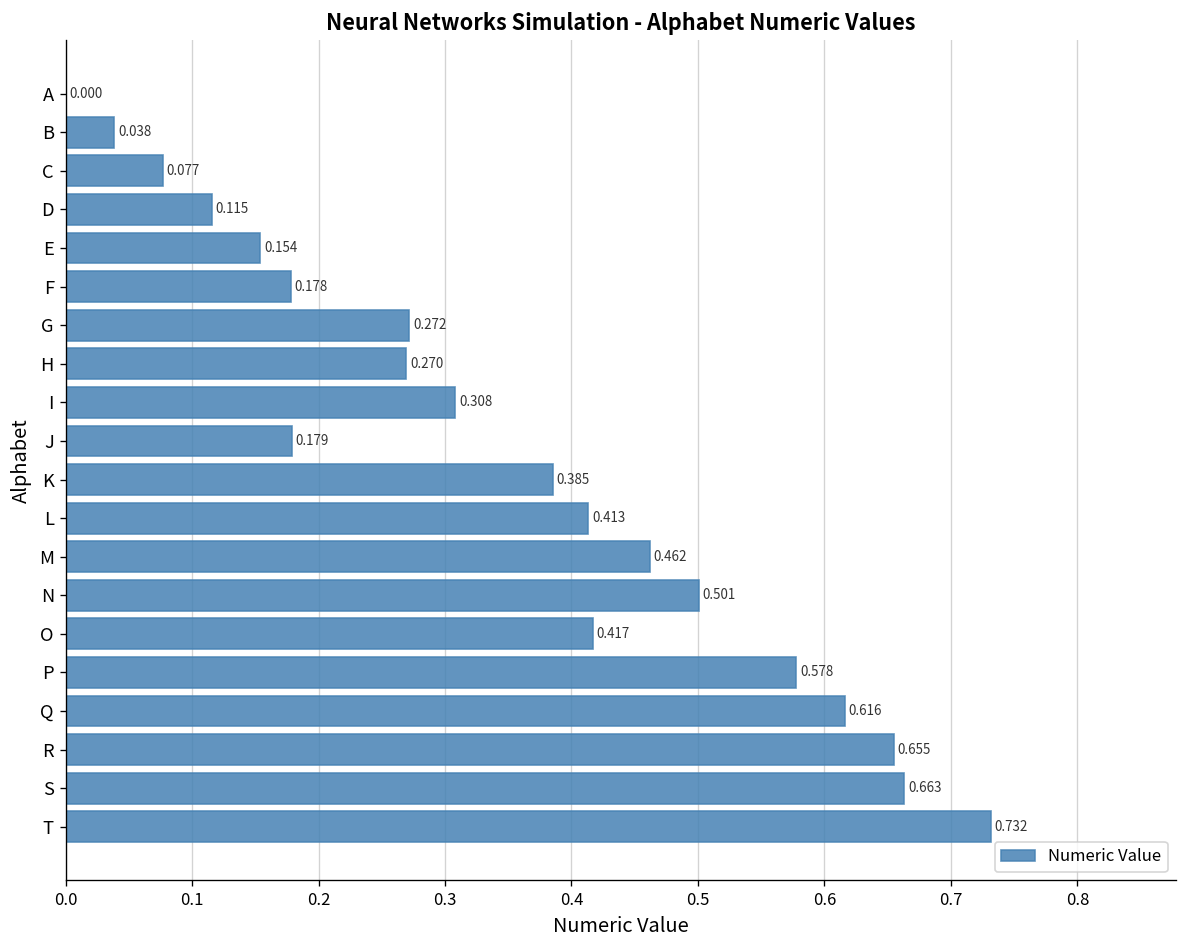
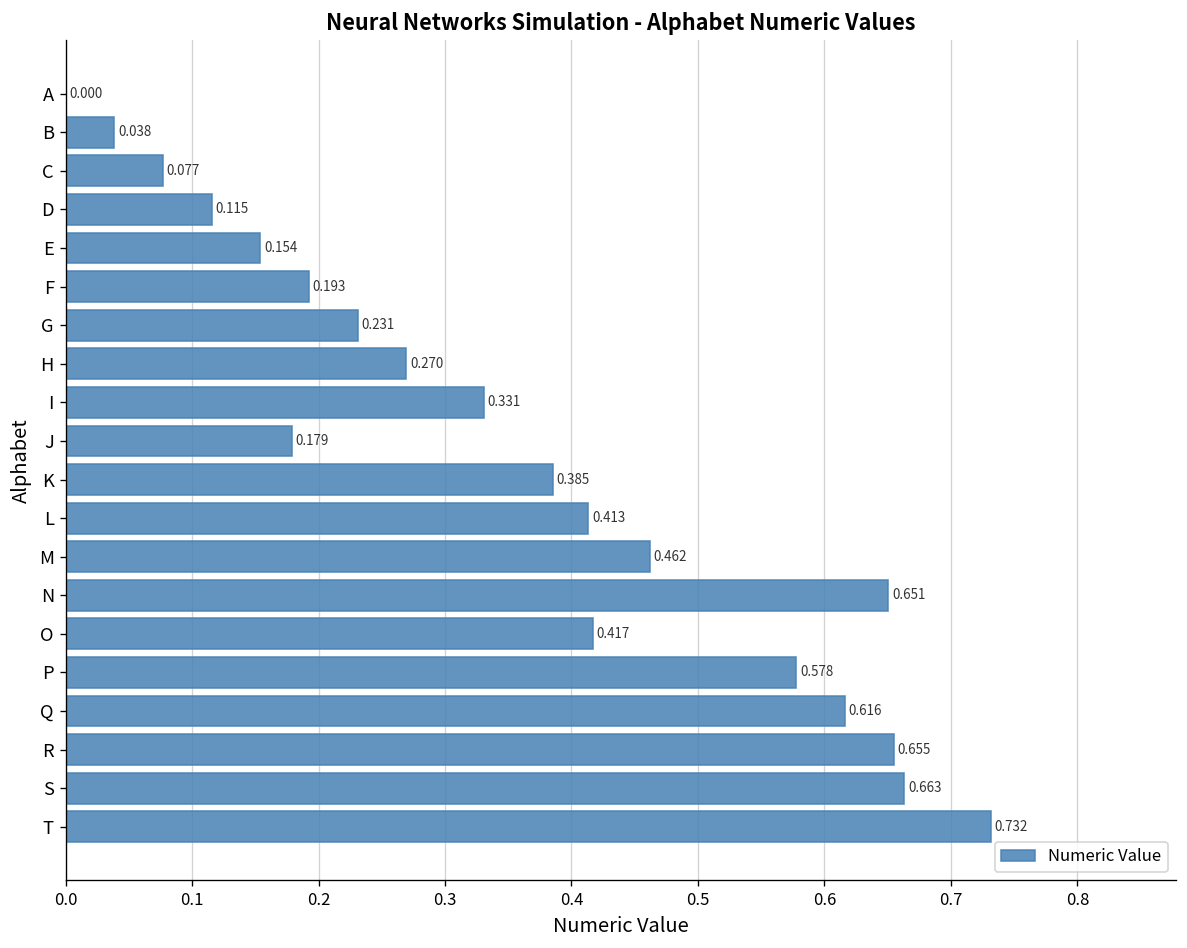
  {
    "A": 0.000,
    "B": 0.038,
    "C": 0.077,
    "D": 0.115,
    "E": 0.154,
-   "F": 0.178,
-   "G": 0.272,
+   "F": 0.193,
+   "G": 0.231,
    "H": 0.270,
-   "I": 0.308,
+   "I": 0.331,
    "J": 0.179,
    "K": 0.385,
    "L": 0.413,
    "M": 0.462,
-   "N": 0.501,
+   "N": 0.651,
    "O": 0.417,
    "P": 0.578,
    "Q": 0.616,
    "R": 0.655,
    "S": 0.663,
    "T": 0.732
  }
